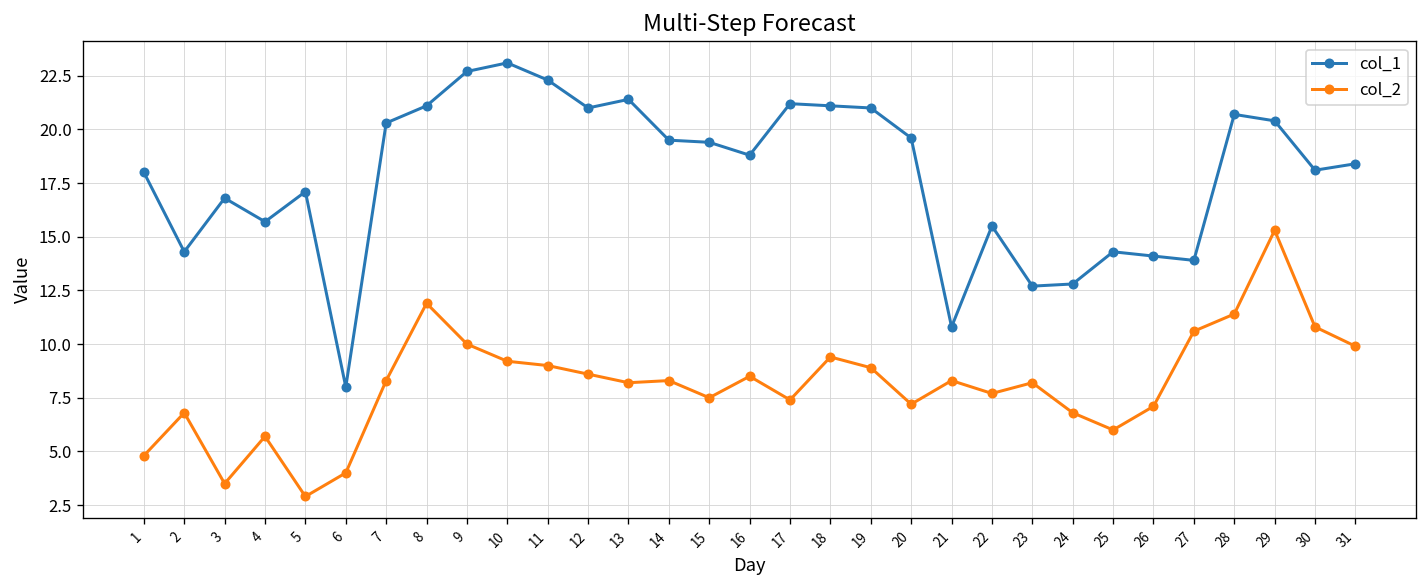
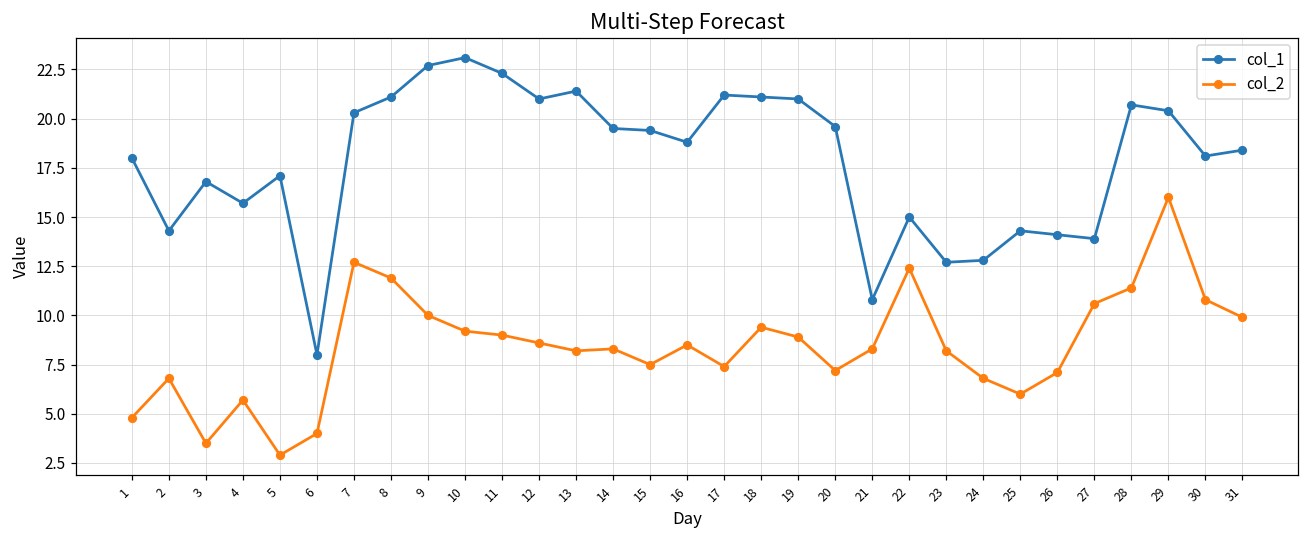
  {
    "col_1": {
      "1": 18.0,
      "2": 14.3,
      "3": 16.8,
      "4": 15.7,
      "5": 17.1,
      "6": 8.0,
      "7": 20.3,
      "8": 21.1,
      "9": 22.7,
      "10": 23.1,
      "11": 22.3,
      "12": 21.0,
      "13": 21.4,
      "14": 19.5,
      "15": 19.4,
      "16": 18.8,
      "17": 21.2,
      "18": 21.1,
      "19": 21.0,
      "20": 19.6,
      "21": 10.8,
-     "22": 15.5,
+     "22": 15.0,
      "23": 12.7,
      "24": 12.8,
      "25": 14.3,
      "26": 14.1,
      "27": 13.9,
      "28": 20.7,
      "29": 20.4,
      "30": 18.1,
      "31": 18.4
    },
    "col_2": {
      "1": 4.8,
      "2": 6.8,
      "3": 3.5,
      "4": 5.7,
      "5": 2.9,
      "6": 4.0,
-     "7": 8.3,
+     "7": 12.7,
      "8": 11.9,
      "9": 10.0,
      "10": 9.2,
      "11": 9.0,
      "12": 8.6,
      "13": 8.2,
      "14": 8.3,
      "15": 7.5,
      "16": 8.5,
      "17": 7.4,
      "18": 9.4,
      "19": 8.9,
      "20": 7.2,
      "21": 8.3,
-     "22": 7.7,
+     "22": 12.4,
      "23": 8.2,
      "24": 6.8,
      "25": 6.0,
      "26": 7.1,
      "27": 10.6,
      "28": 11.4,
-     "29": 15.3,
+     "29": 16.0,
      "30": 10.8,
      "31": 9.9
    }
  }
